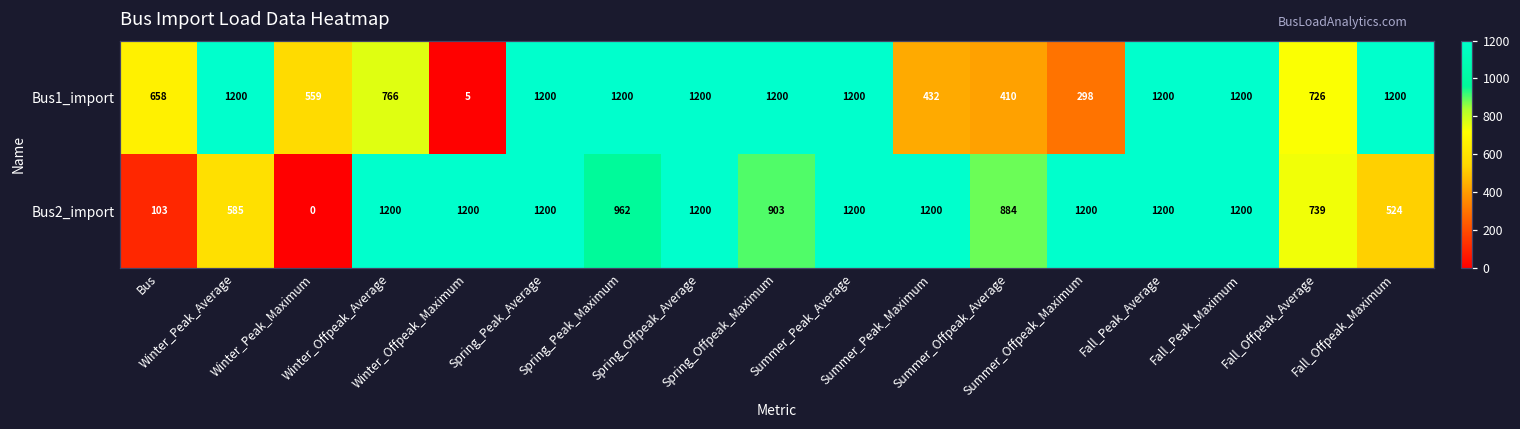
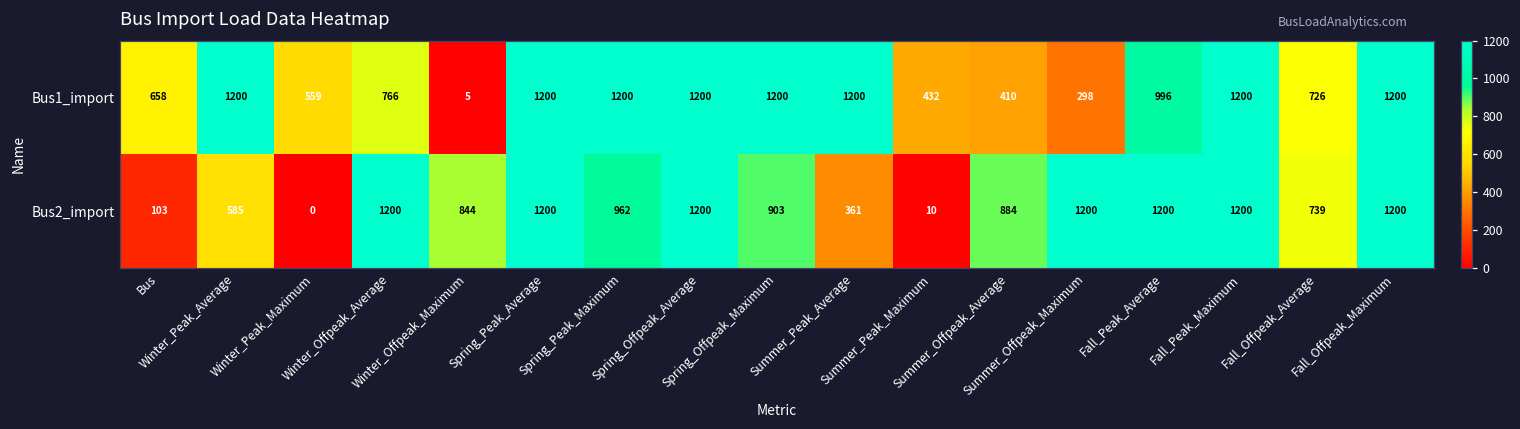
  {
    "Bus1_import": {
      "Bus": 658,
      "Winter_Peak_Average": 1200,
      "Winter_Peak_Maximum": 559,
      "Winter_Offpeak_Average": 766,
      "Winter_Offpeak_Maximum": 5,
      "Spring_Peak_Average": 1200,
      "Spring_Peak_Maximum": 1200,
      "Spring_Offpeak_Average": 1200,
      "Spring_Offpeak_Maximum": 1200,
      "Summer_Peak_Average": 1200,
      "Summer_Peak_Maximum": 432,
      "Summer_Offpeak_Average": 410,
      "Summer_Offpeak_Maximum": 298,
-     "Fall_Peak_Average": 1200,
+     "Fall_Peak_Average": 996,
      "Fall_Peak_Maximum": 1200,
      "Fall_Offpeak_Average": 726,
      "Fall_Offpeak_Maximum": 1200
    },
    "Bus2_import": {
      "Bus": 103,
      "Winter_Peak_Average": 585,
      "Winter_Peak_Maximum": 0,
      "Winter_Offpeak_Average": 1200,
-     "Winter_Offpeak_Maximum": 1200,
+     "Winter_Offpeak_Maximum": 844,
      "Spring_Peak_Average": 1200,
      "Spring_Peak_Maximum": 962,
      "Spring_Offpeak_Average": 1200,
      "Spring_Offpeak_Maximum": 903,
-     "Summer_Peak_Average": 1200,
-     "Summer_Peak_Maximum": 1200,
+     "Summer_Peak_Average": 361,
+     "Summer_Peak_Maximum": 10,
      "Summer_Offpeak_Average": 884,
      "Summer_Offpeak_Maximum": 1200,
      "Fall_Peak_Average": 1200,
      "Fall_Peak_Maximum": 1200,
      "Fall_Offpeak_Average": 739,
-     "Fall_Offpeak_Maximum": 524
+     "Fall_Offpeak_Maximum": 1200
    }
  }
